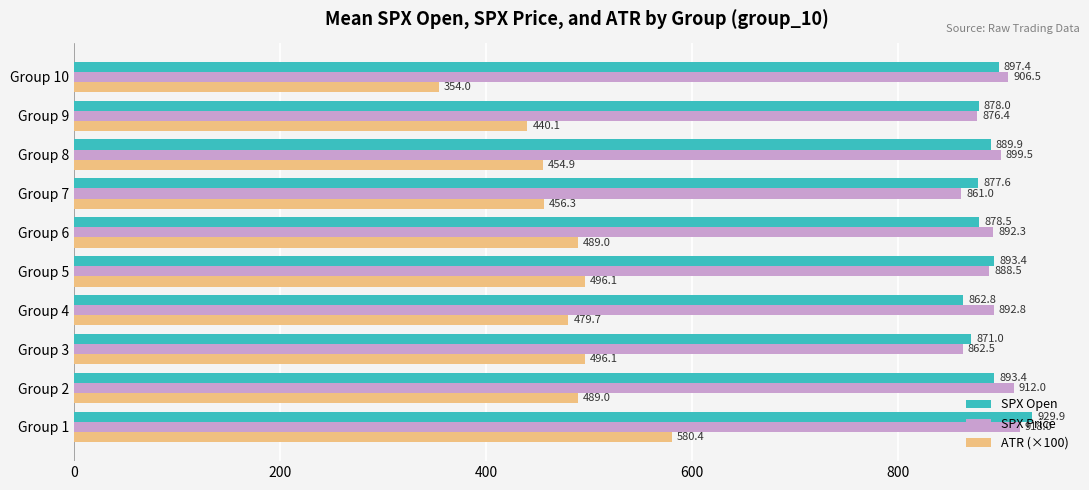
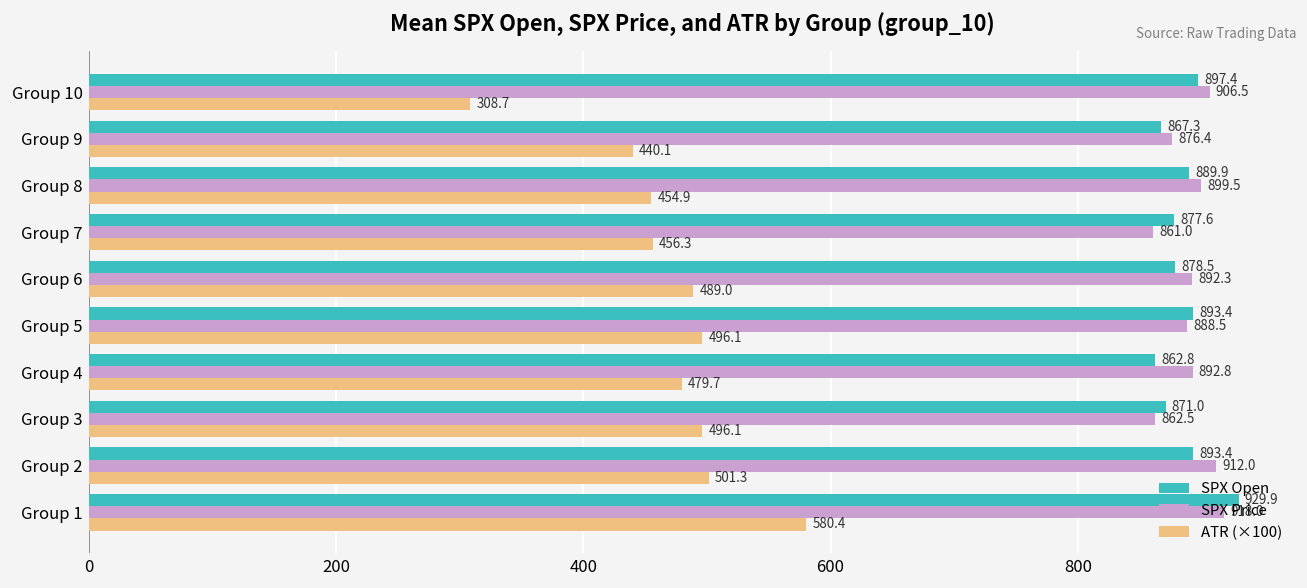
  {
    "SPX Open": {
      "Group 10": 897.4,
-     "Group 9": 878.0,
+     "Group 9": 867.3,
      "Group 8": 889.9,
      "Group 7": 877.6,
      "Group 6": 878.5,
      "Group 5": 893.4,
      "Group 4": 862.8,
      "Group 3": 871.0,
      "Group 2": 893.4,
      "Group 1": 929.9
    },
    "SPX Price": {
      "Group 10": 906.5,
      "Group 9": 876.4,
      "Group 8": 899.5,
      "Group 7": 861.0,
      "Group 6": 892.3,
      "Group 5": 888.5,
      "Group 4": 892.8,
      "Group 3": 862.5,
      "Group 2": 912.0,
      "Group 1": 918.0
    },
    "ATR (×100)": {
-     "Group 10": 354.0,
+     "Group 10": 308.7,
      "Group 9": 440.1,
      "Group 8": 454.9,
      "Group 7": 456.3,
      "Group 6": 489.0,
      "Group 5": 496.1,
      "Group 4": 479.7,
      "Group 3": 496.1,
-     "Group 2": 489.0,
+     "Group 2": 501.3,
      "Group 1": 580.4
    }
  }
